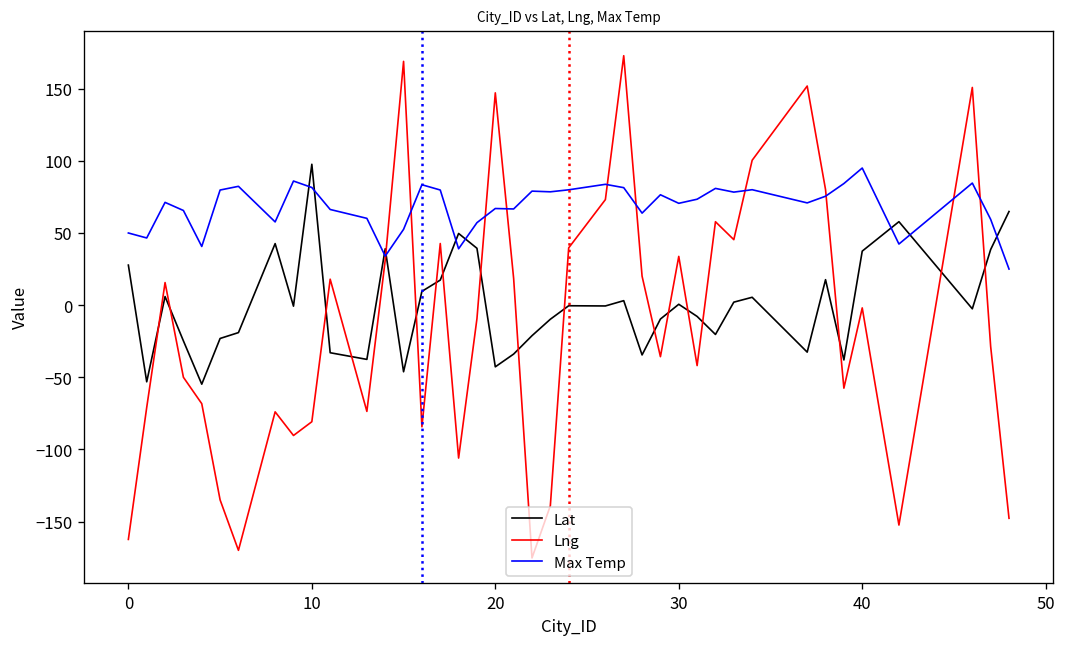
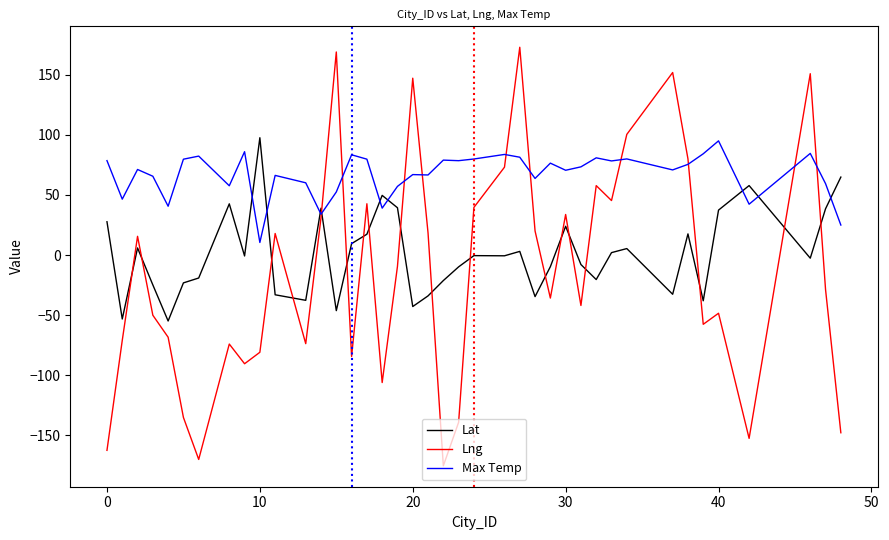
  {
    "Lat": {
      "0": 28,
      "10": 98,
      "20": -43,
-     "30": 1,
+     "30": 24,
      "40": 37
    },
    "Lng": {
      "0": -162,
      "10": -81,
      "20": 147,
      "30": 34,
-     "40": -2
+     "40": -48
    },
    "Max Temp": {
-     "0": 50,
-     "10": 81,
+     "0": 79,
+     "10": 10,
      "20": 67,
      "30": 71,
      "40": 95
    }
  }
